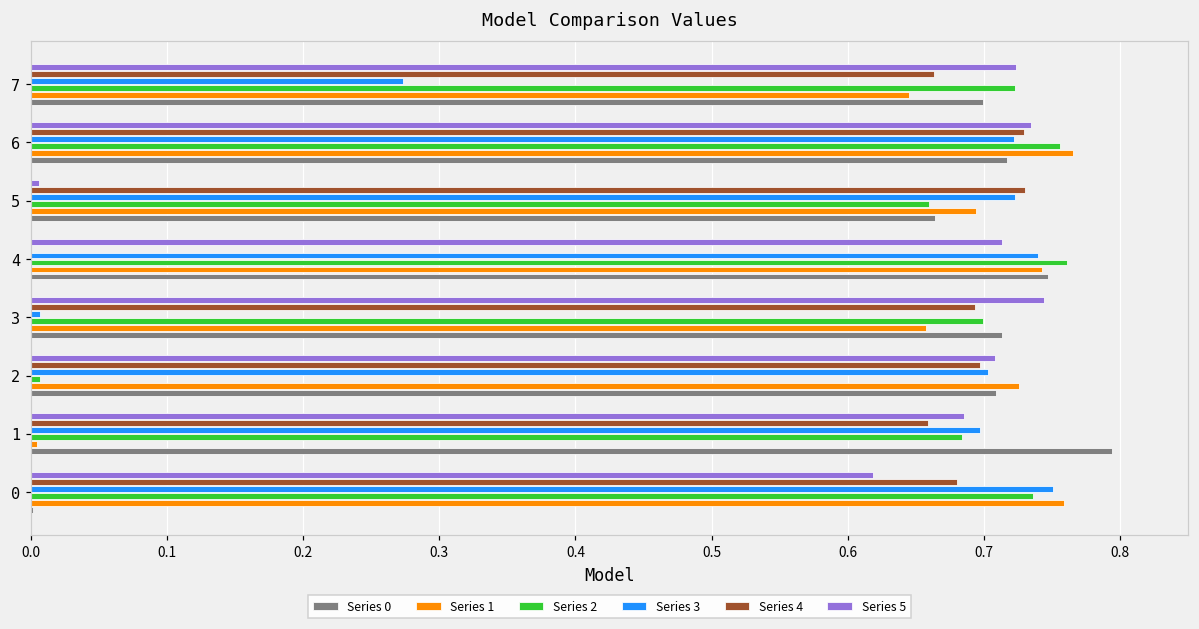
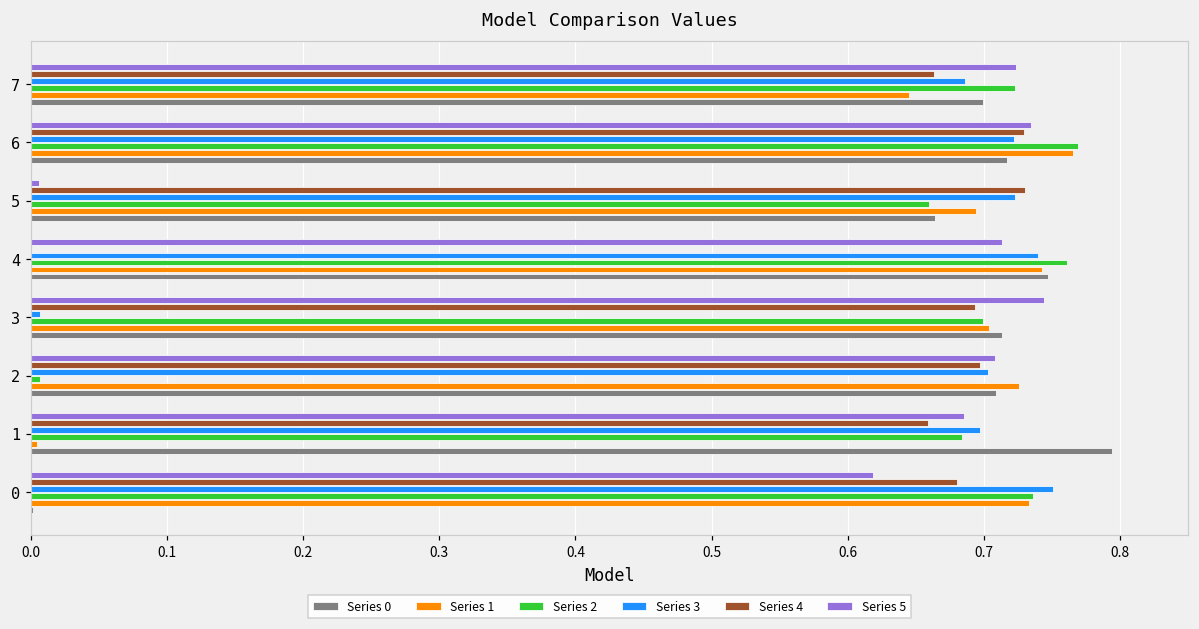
  {
    "Series 0": {
      "7": 0.700,
      "6": 0.717,
      "5": 0.664,
      "4": 0.748,
      "3": 0.714,
      "2": 0.709,
      "1": 0.795
    },
    "Series 1": {
      "7": 0.645,
      "6": 0.766,
      "5": 0.694,
      "4": 0.743,
-     "3": 0.658,
+     "3": 0.704,
      "2": 0.726,
      "1": 0.005,
-     "0": 0.759
+     "0": 0.734
    },
    "Series 2": {
      "7": 0.723,
-     "6": 0.756,
+     "6": 0.769,
      "5": 0.660,
      "4": 0.761,
      "3": 0.700,
      "2": 0.007,
      "1": 0.684,
      "0": 0.736
    },
    "Series 3": {
-     "7": 0.274,
+     "7": 0.687,
      "6": 0.722,
      "5": 0.723,
      "4": 0.740,
      "3": 0.007,
      "2": 0.703,
      "1": 0.698,
      "0": 0.751
    },
    "Series 4": {
      "7": 0.663,
      "6": 0.730,
      "5": 0.730,
      "4": 0.000,
      "3": 0.694,
      "2": 0.697,
      "1": 0.659,
      "0": 0.681
    },
    "Series 5": {
      "7": 0.724,
      "6": 0.735,
      "5": 0.006,
      "4": 0.714,
      "3": 0.745,
      "2": 0.708,
      "1": 0.686,
      "0": 0.619
    }
  }
